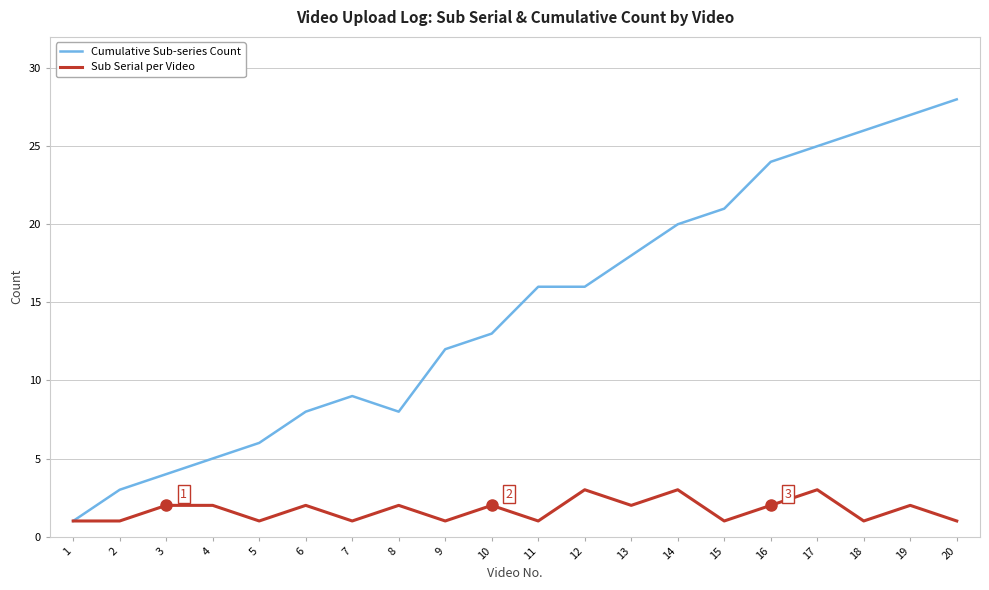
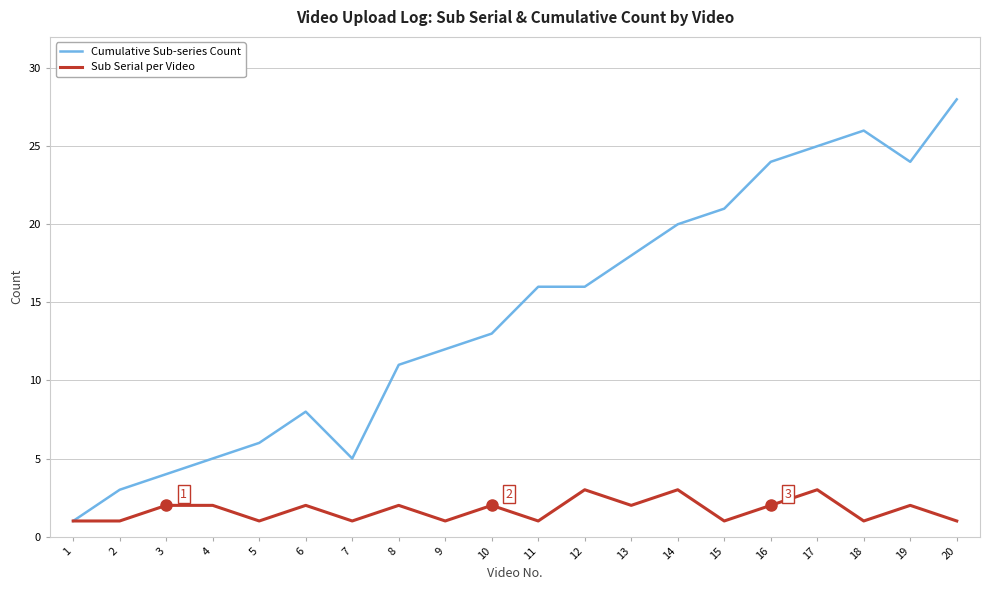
  {
    "Cumulative Sub-series Count": {
      "2": 3,
      "3": 4,
      "4": 5,
      "5": 6,
      "6": 8,
-     "7": 9,
-     "8": 8,
+     "7": 5,
+     "8": 11,
      "9": 12,
      "10": 13,
      "11": 16,
      "12": 16,
      "13": 18,
      "14": 20,
      "15": 21,
      "16": 24,
      "17": 25,
      "18": 26,
-     "19": 27,
+     "19": 24,
      "20": 28
    }
  }
